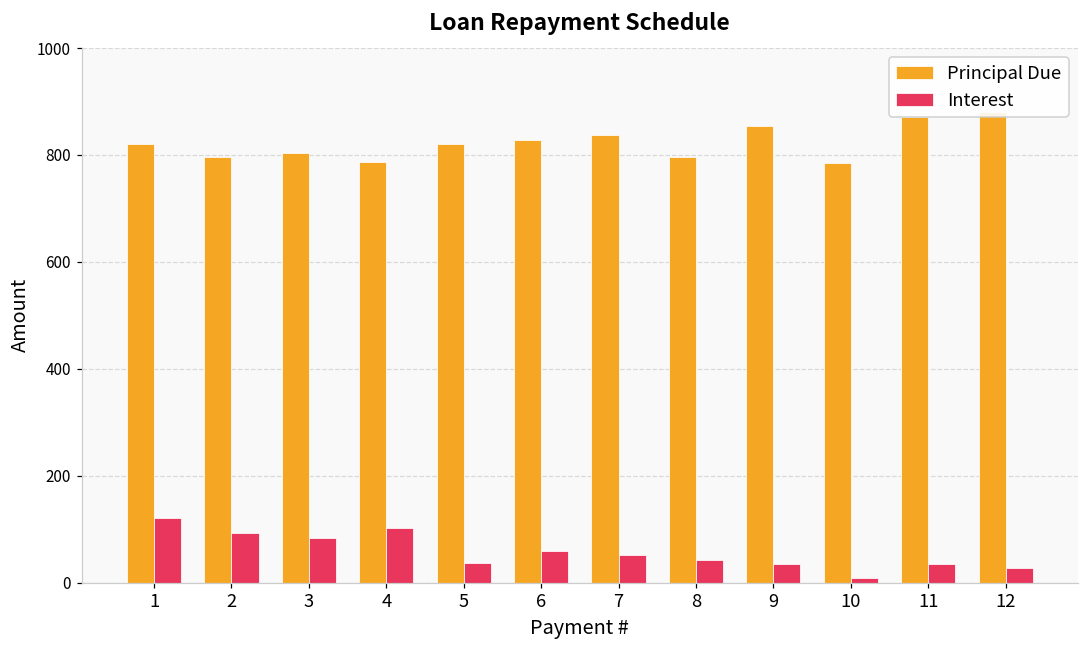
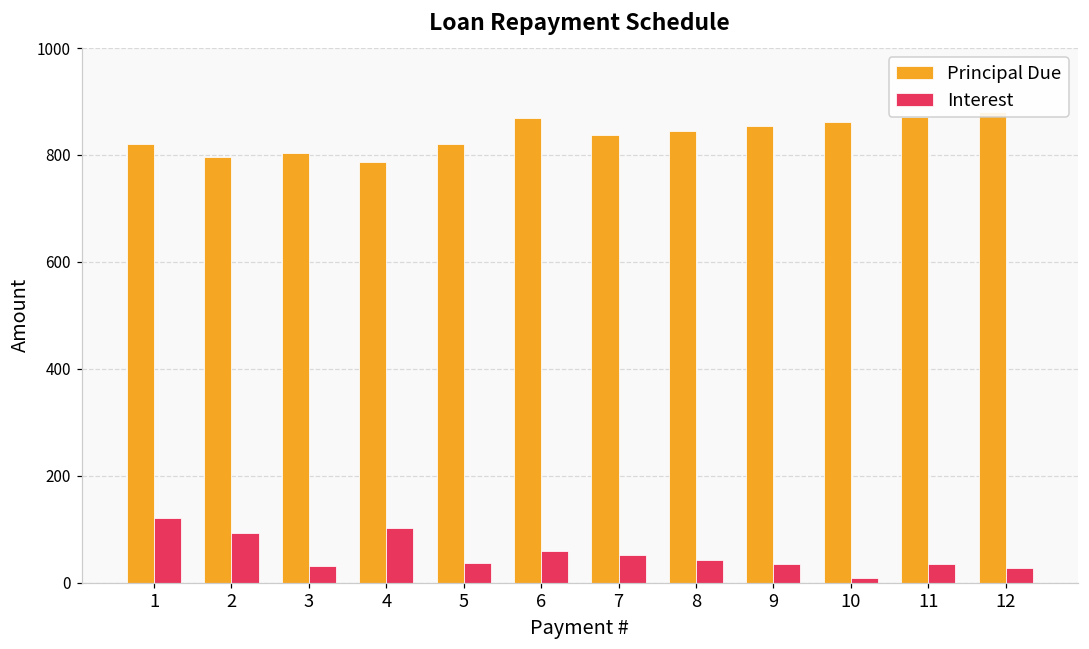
  {
    "Principal Due": {
      "1": 820,
      "2": 800,
      "3": 800,
      "4": 790,
      "5": 820,
-     "6": 830,
+     "6": 870,
      "7": 840,
-     "8": 800,
+     "8": 850,
      "9": 850,
-     "10": 790
+     "10": 860
    },
    "Interest": {
      "1": 120,
      "2": 90,
-     "3": 80,
+     "3": 30,
      "4": 100,
      "5": 40,
      "6": 60,
      "7": 50,
      "8": 40,
      "9": 30,
      "10": 10,
      "11": 40,
      "12": 30
    }
  }
